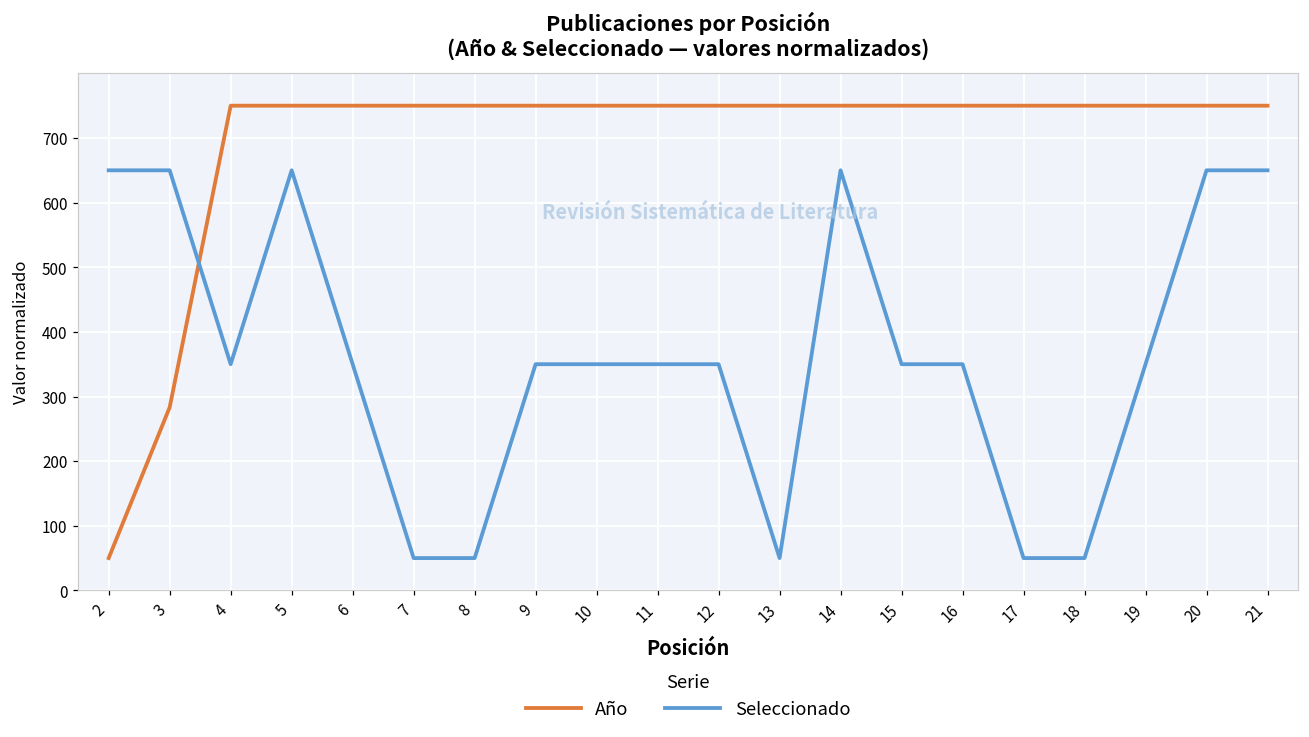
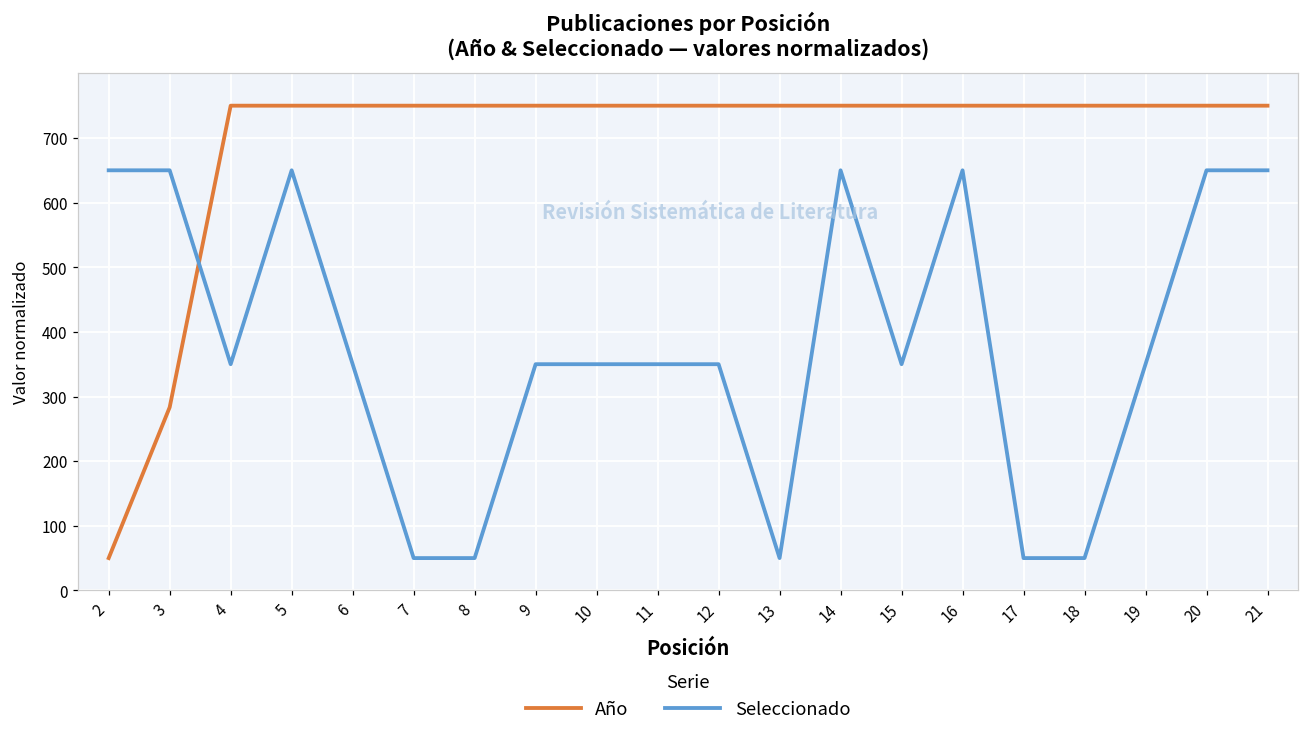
  {
    "Año": {
      "2": 50,
      "3": 280,
      "4": 750,
      "5": 750,
      "6": 750,
      "7": 750,
      "8": 750,
      "9": 750,
      "10": 750,
      "11": 750,
      "12": 750,
      "13": 750,
      "14": 750,
      "15": 750,
      "16": 750,
      "17": 750,
      "18": 750,
      "19": 750,
      "20": 750,
      "21": 750
    },
    "Seleccionado": {
      "2": 650,
      "3": 650,
      "4": 350,
      "5": 650,
      "6": 350,
      "7": 50,
      "8": 50,
      "9": 350,
      "10": 350,
      "11": 350,
      "12": 350,
      "13": 50,
      "14": 650,
      "15": 350,
-     "16": 350,
+     "16": 650,
      "17": 50,
      "18": 50,
      "19": 350,
      "20": 650,
      "21": 650
    }
  }
